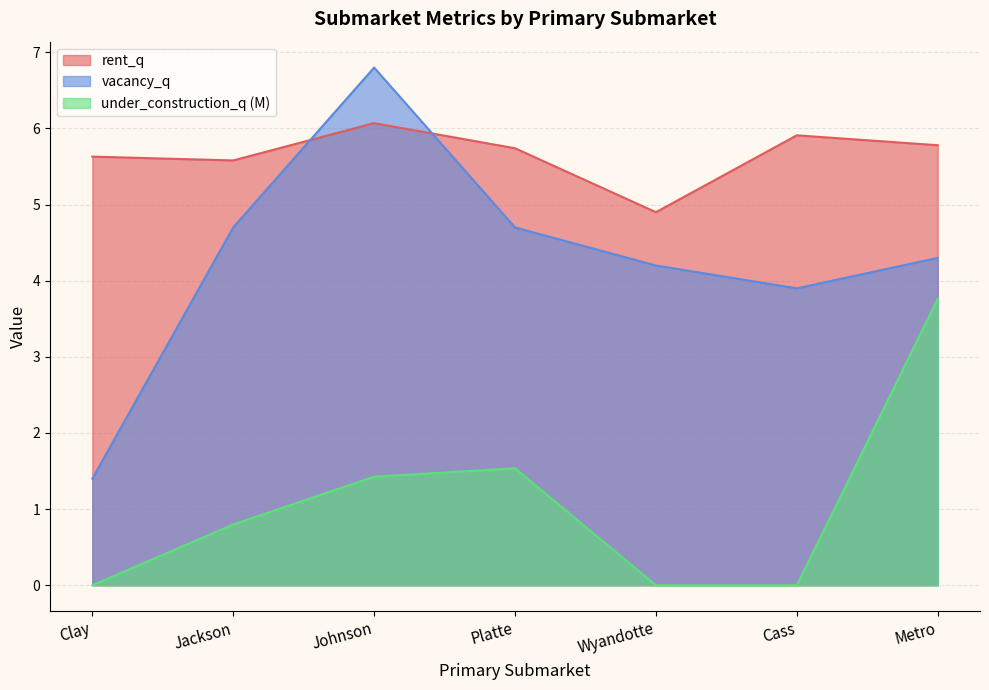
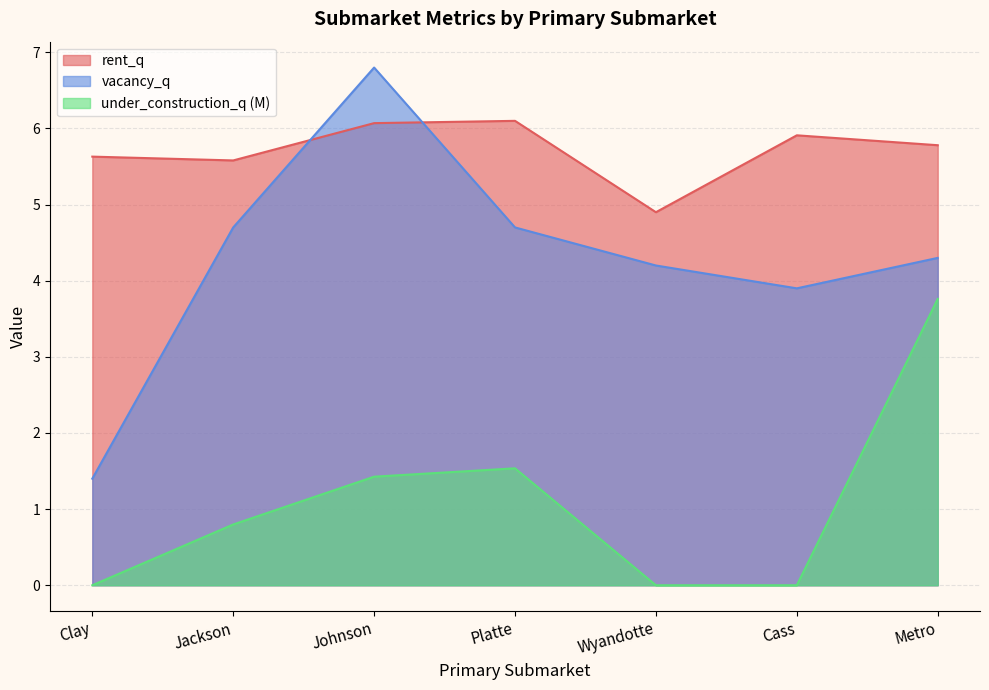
  {
    "rent_q": {
      "Clay": 5.6,
      "Jackson": 5.6,
      "Johnson": 6.1,
-     "Platte": 5.7,
+     "Platte": 6.1,
      "Wyandotte": 4.9,
      "Cass": 5.9,
      "Metro": 5.8
    },
    "vacancy_q": {
      "Clay": 1.4,
      "Jackson": 4.7,
      "Johnson": 6.8,
      "Platte": 4.7,
      "Wyandotte": 4.2,
      "Cass": 3.9,
      "Metro": 4.3
    },
    "under_construction_q (M)": {
      "Clay": 0.0,
      "Jackson": 0.8,
      "Johnson": 1.4,
      "Platte": 1.5,
      "Wyandotte": 0.0,
      "Cass": 0.0,
      "Metro": 3.8
    }
  }
